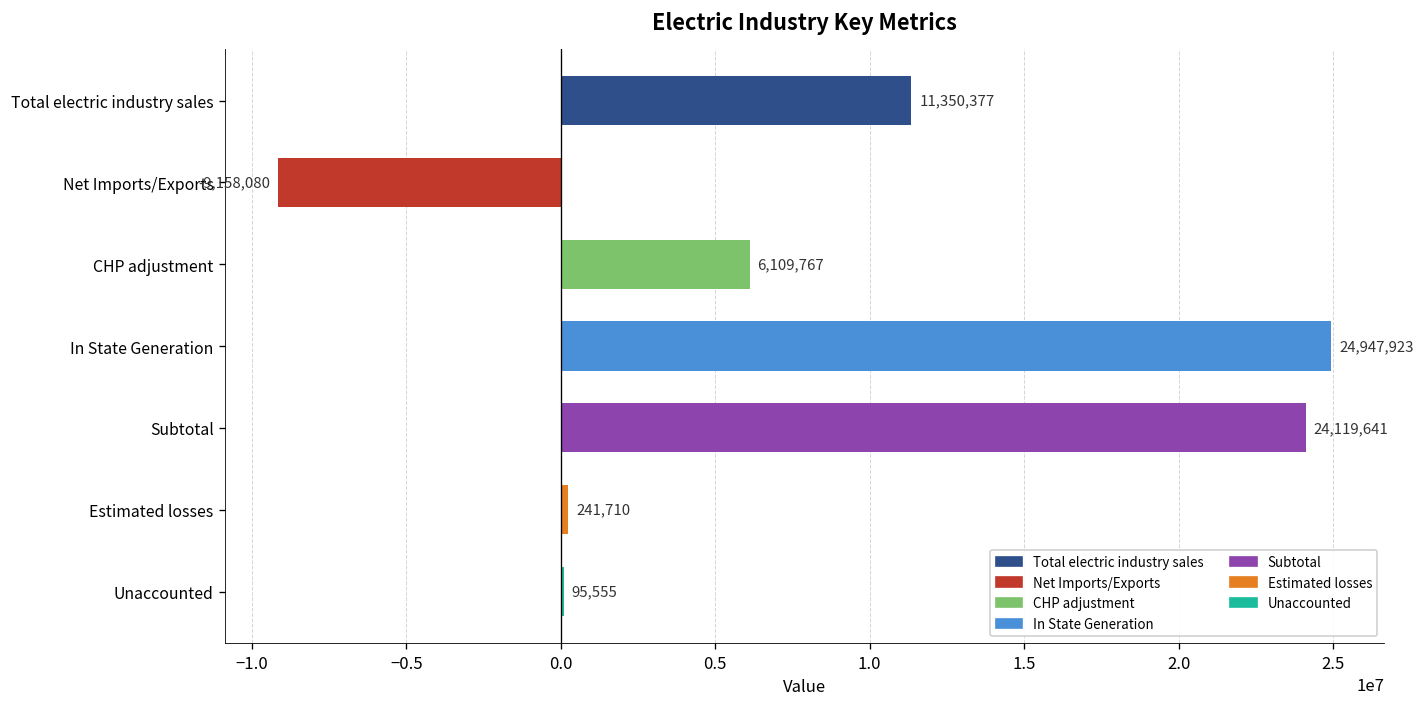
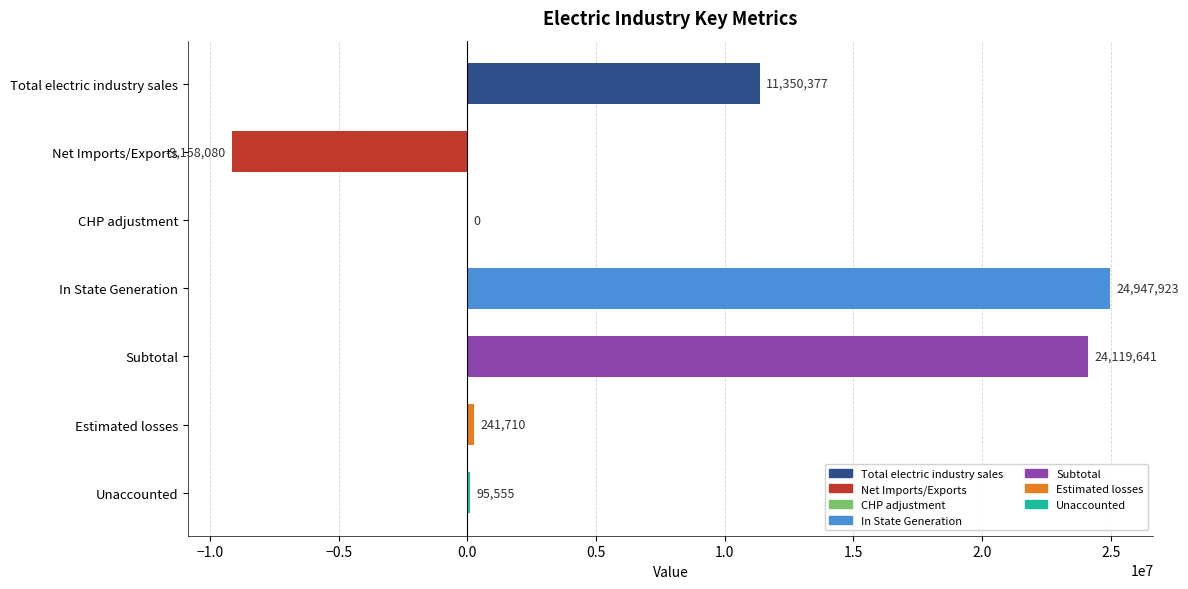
  {
    "Total electric industry sales": "11,350,377",
    "Net Imports/Exports": "-9,158,080",
-   "CHP adjustment": "6,109,767",
+   "CHP adjustment": "0",
    "In State Generation": "24,947,923",
    "Subtotal": "24,119,641",
    "Estimated losses": "241,710",
    "Unaccounted": "95,555"
  }
